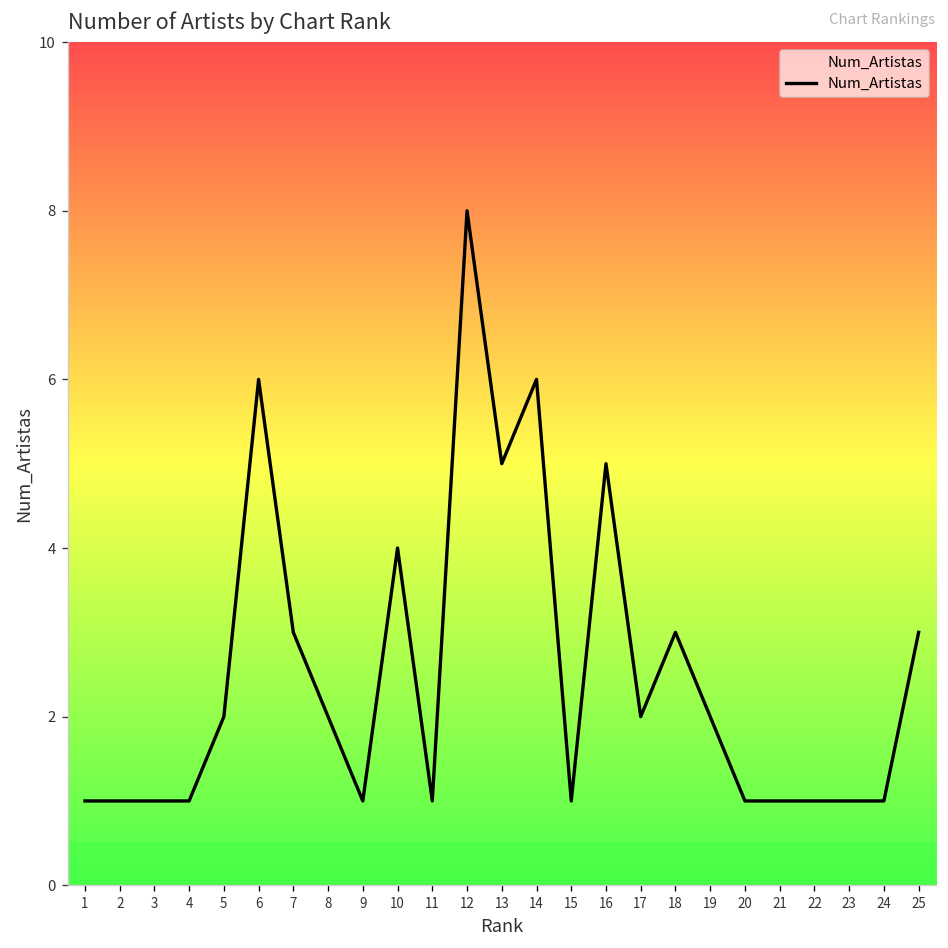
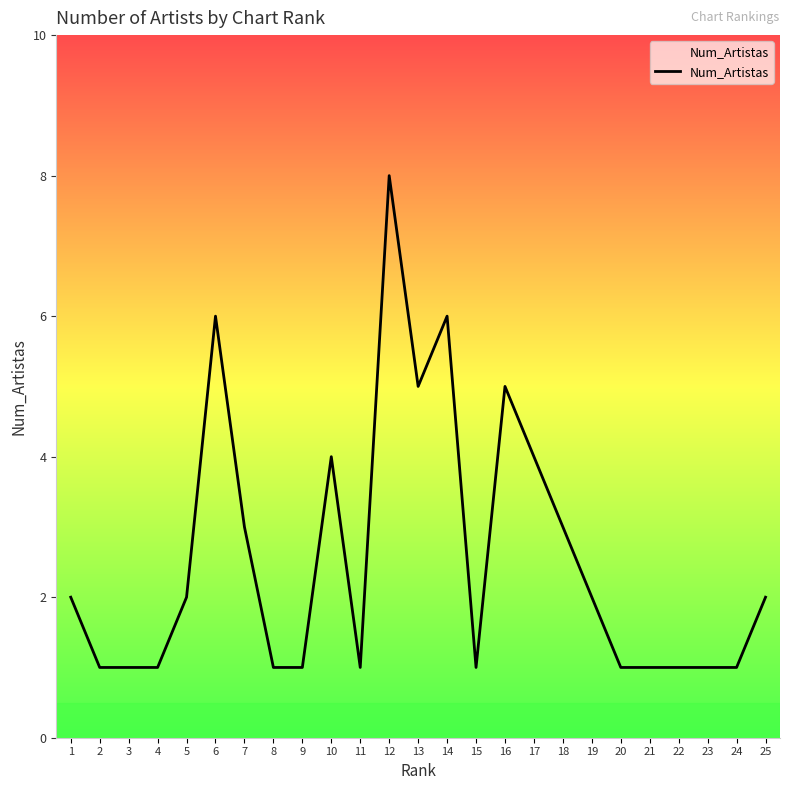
  {
-   "1": 1,
+   "1": 2,
    "2": 1,
    "3": 1,
    "4": 1,
    "5": 2,
    "6": 6,
    "7": 3,
-   "8": 2,
+   "8": 1,
    "9": 1,
    "10": 4,
    "11": 1,
    "12": 8,
    "13": 5,
    "14": 6,
    "15": 1,
    "16": 5,
-   "17": 2,
+   "17": 4,
    "18": 3,
    "19": 2,
    "20": 1,
    "21": 1,
    "22": 1,
    "23": 1,
    "24": 1,
-   "25": 3
+   "25": 2
  }
